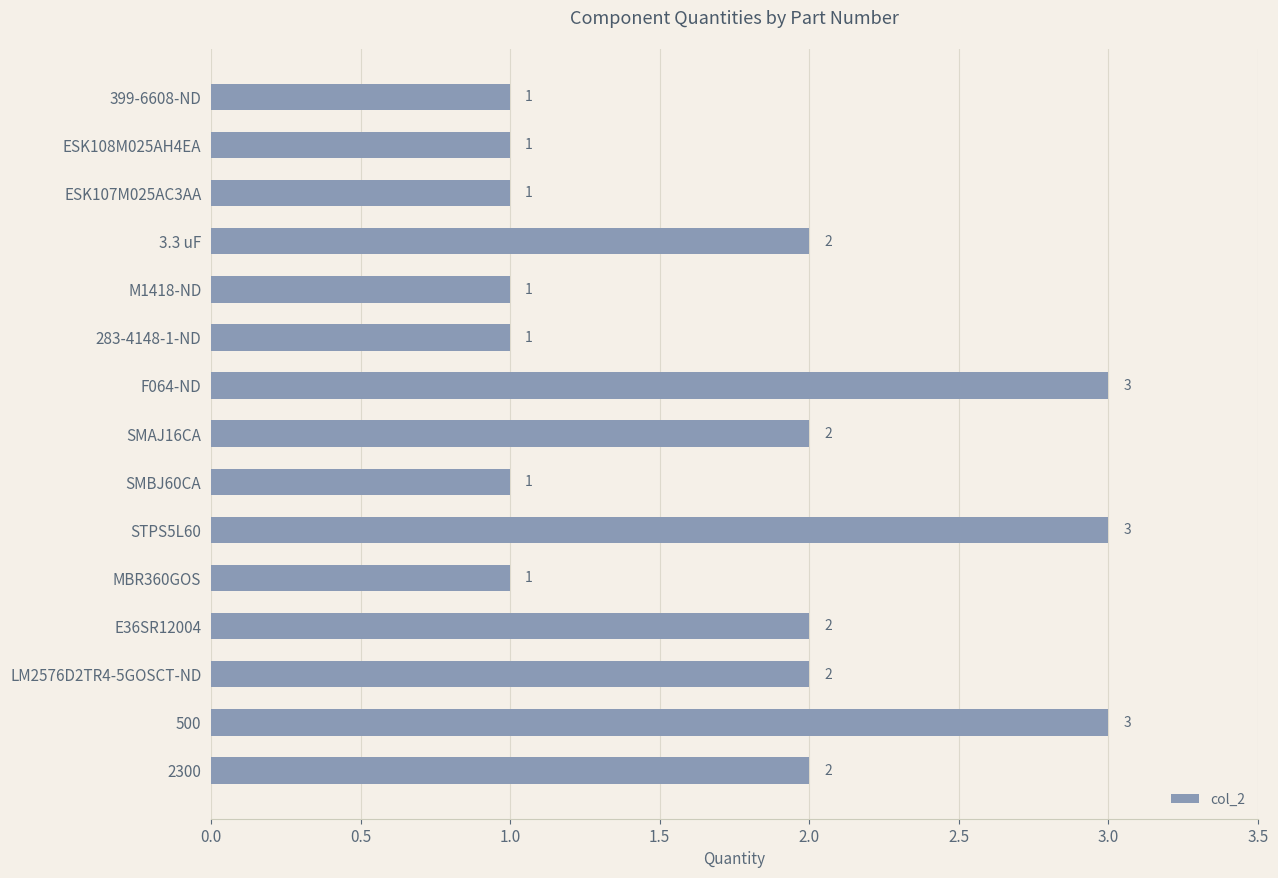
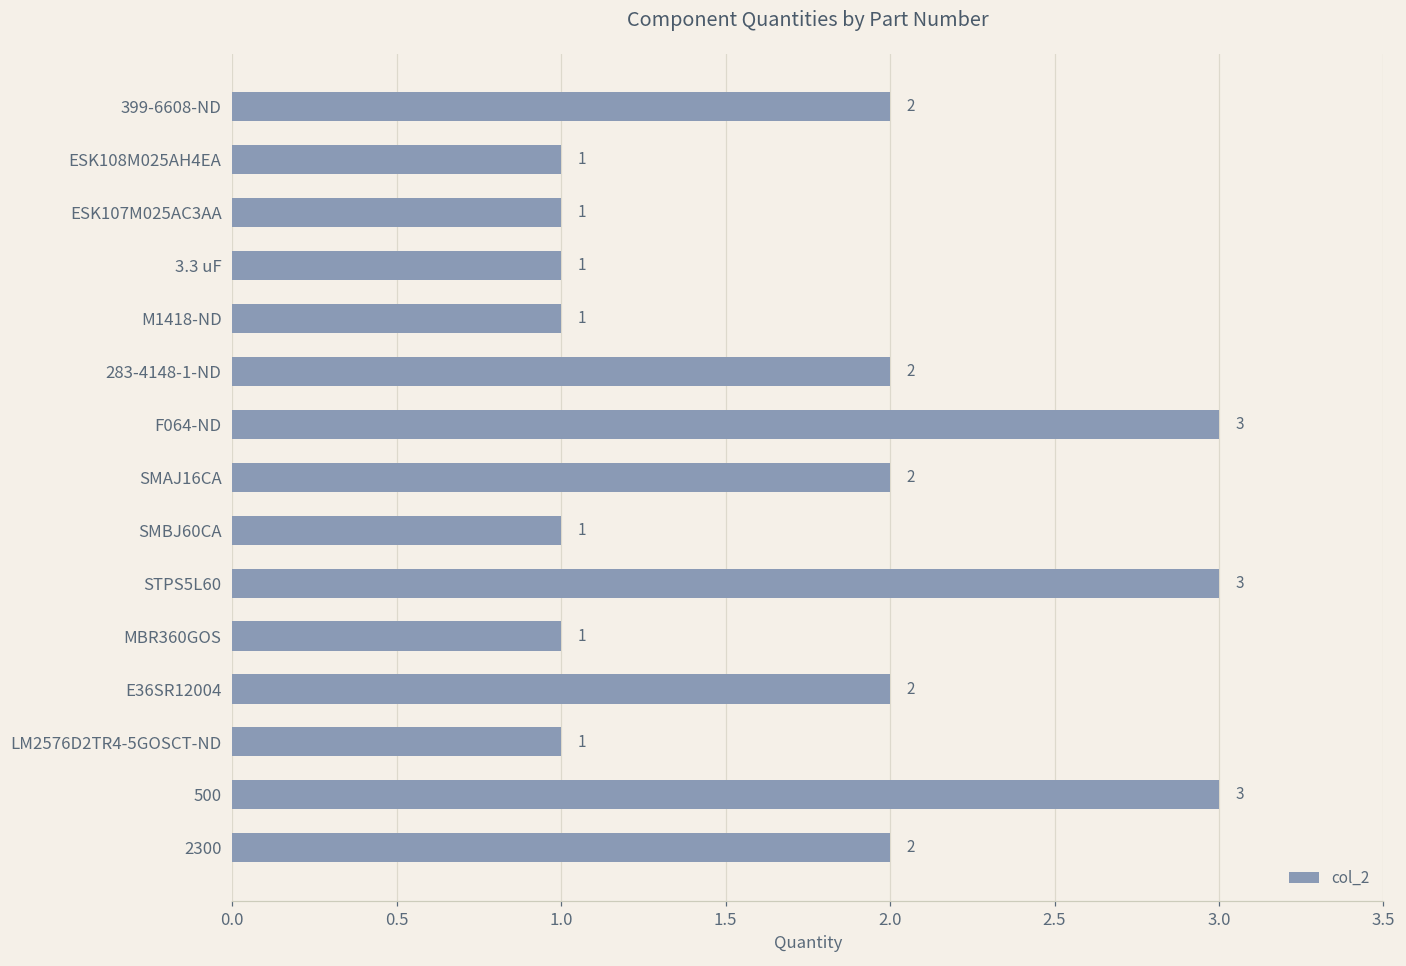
  {
-   "399-6608-ND": 1,
+   "399-6608-ND": 2,
    "ESK108M025AH4EA": 1,
    "ESK107M025AC3AA": 1,
-   "3.3 uF": 2,
+   "3.3 uF": 1,
    "M1418-ND": 1,
-   "283-4148-1-ND": 1,
+   "283-4148-1-ND": 2,
    "F064-ND": 3,
    "SMAJ16CA": 2,
    "SMBJ60CA": 1,
    "STPS5L60": 3,
    "MBR360GOS": 1,
    "E36SR12004": 2,
-   "LM2576D2TR4-5GOSCT-ND": 2,
+   "LM2576D2TR4-5GOSCT-ND": 1,
    "500": 3,
    "2300": 2
  }
